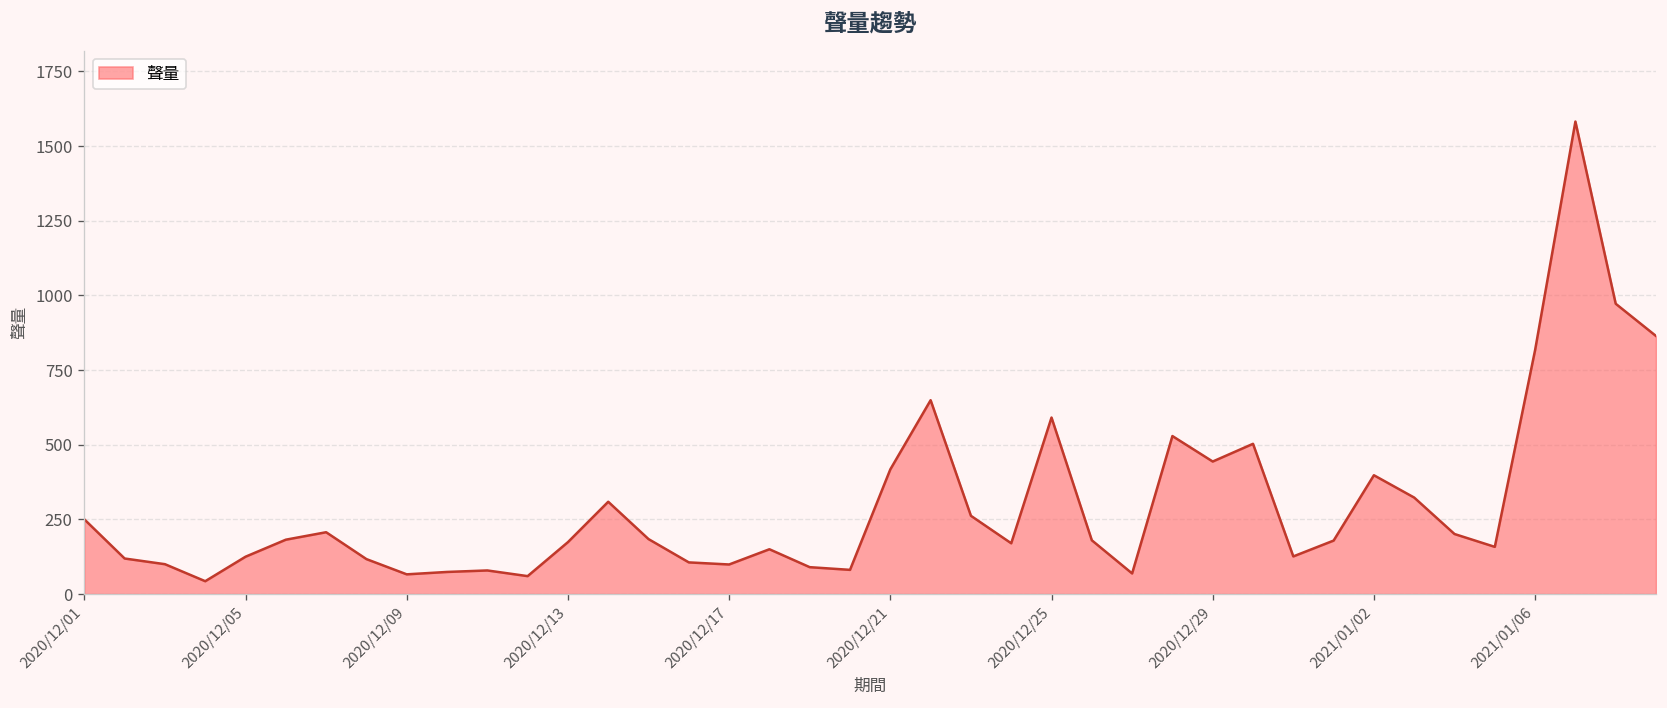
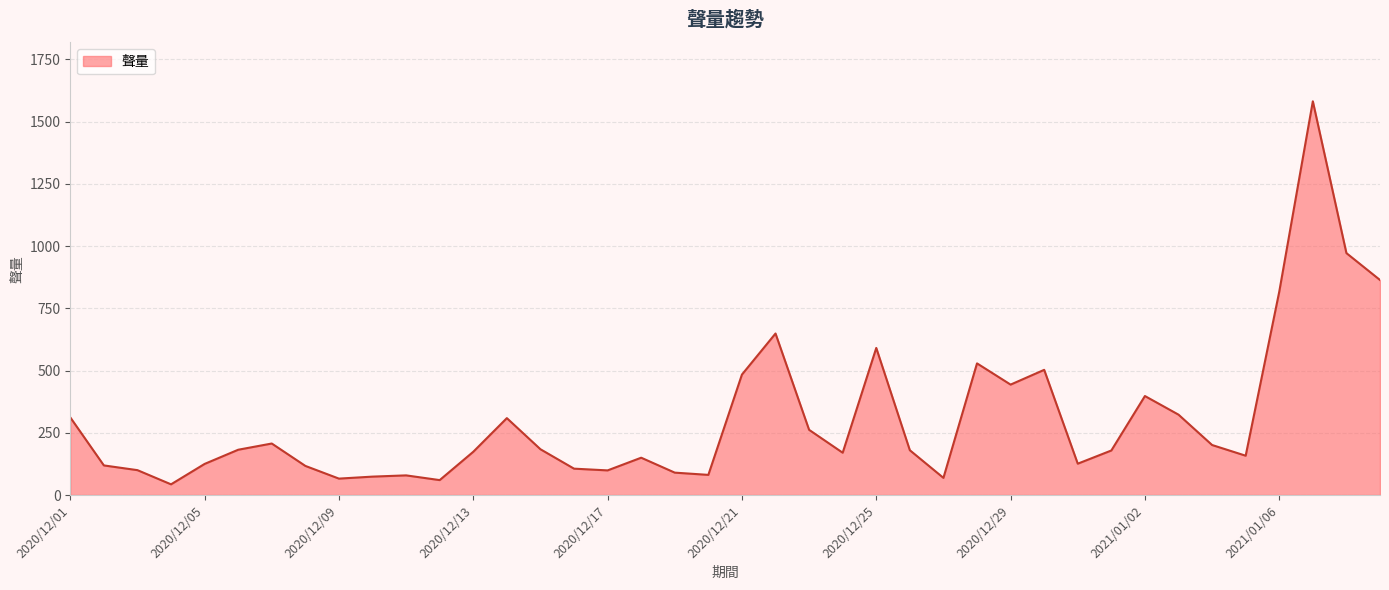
  {
-   "2020/12/01": 250,
+   "2020/12/01": 310,
    "2020/12/05": 130,
    "2020/12/09": 70,
    "2020/12/13": 170,
    "2020/12/17": 100,
-   "2020/12/21": 420,
+   "2020/12/21": 480,
    "2020/12/25": 590,
    "2020/12/29": 440,
    "2021/01/02": 400,
    "2021/01/06": 820
  }
